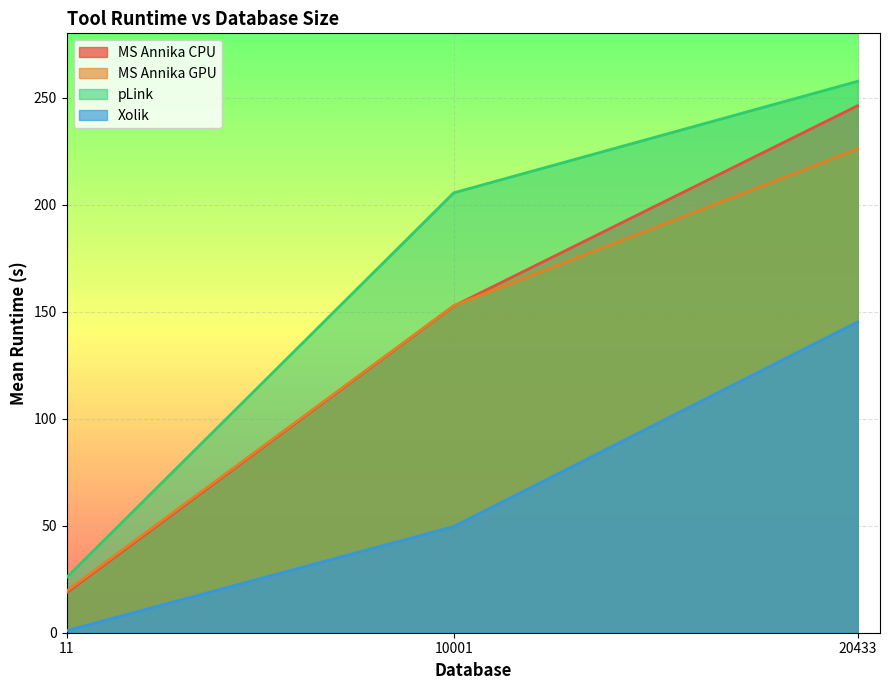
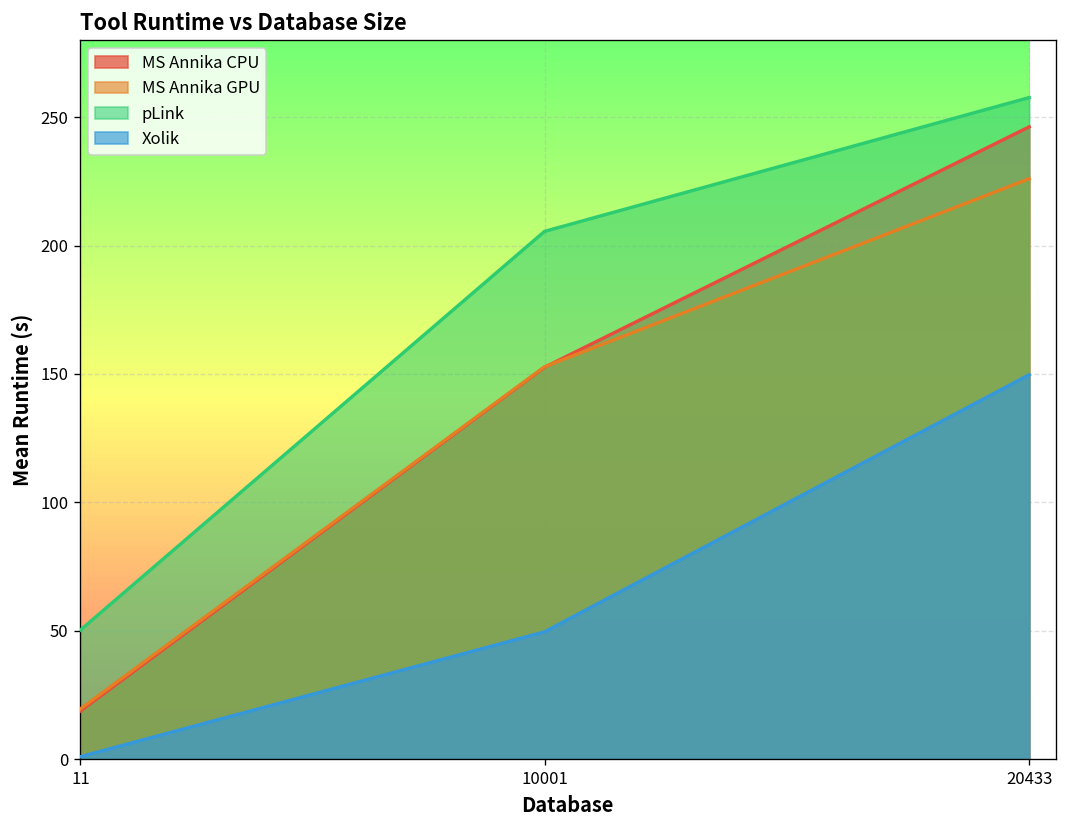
  {
    "pLink": {
-     "11": 26,
+     "11": 50,
      "10001": 206,
      "20433": 258
    },
    "Xolik": {
      "11": 1,
      "10001": 50,
-     "20433": 145
+     "20433": 150
    }
  }
